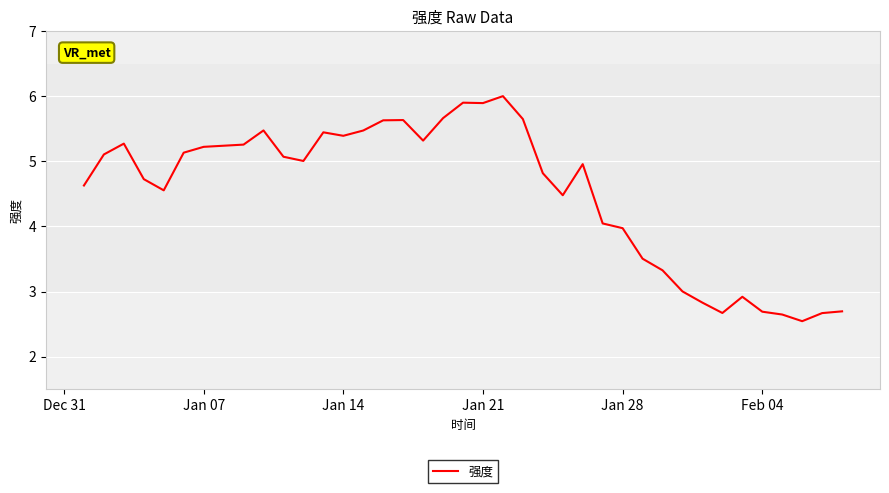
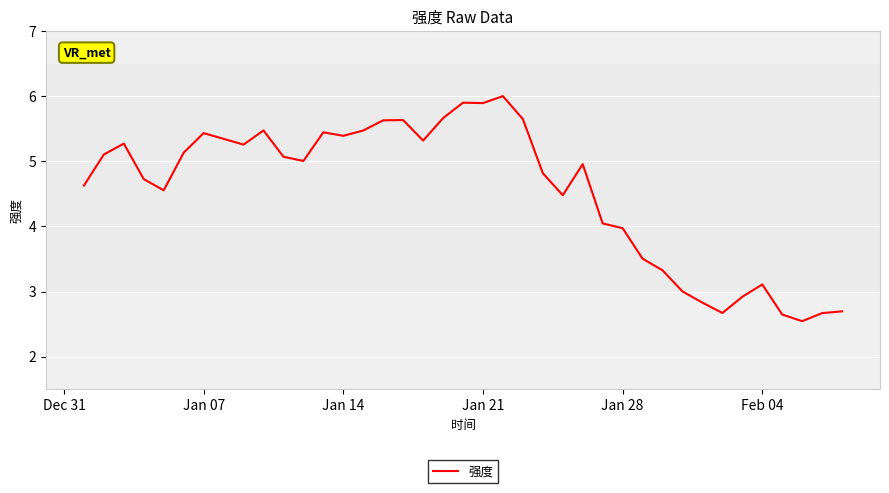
  {
-   "Jan 07": 5.2,
+   "Jan 07": 5.4,
    "Jan 14": 5.4,
    "Jan 21": 5.9,
    "Jan 28": 4.0,
-   "Feb 04": 2.7
+   "Feb 04": 3.1
  }
